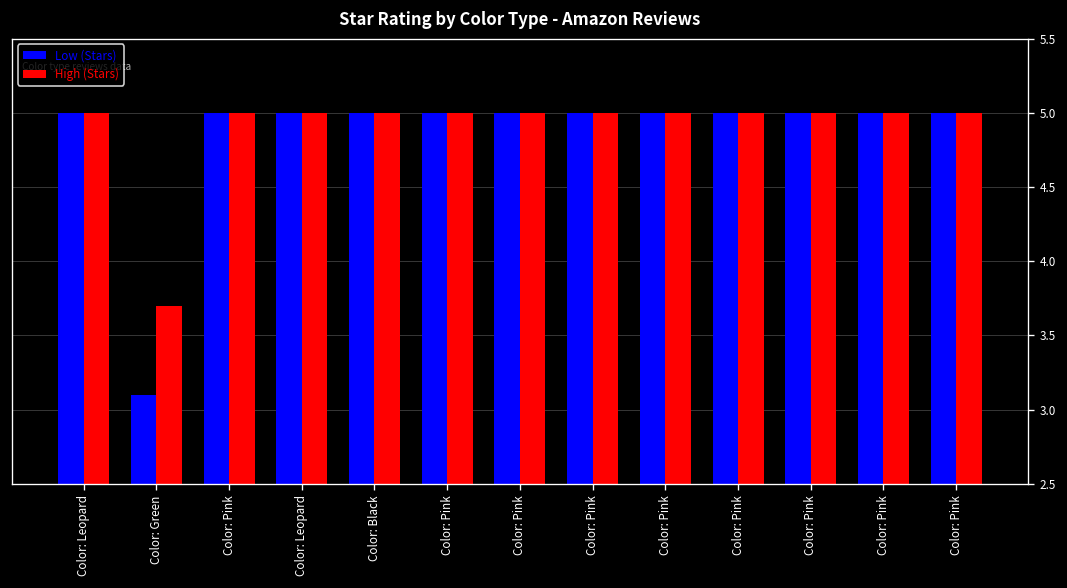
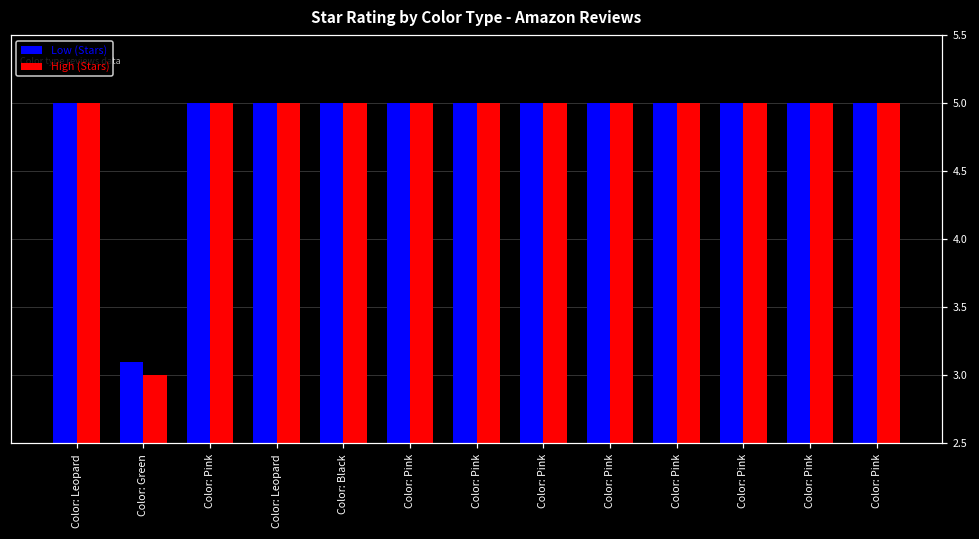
  {
    "Low (Stars)": {
      "Color: Green": 3.1,
      "Color: Black": 5.0
    },
    "High (Stars)": {
-     "Color: Green": 3.7,
+     "Color: Green": 3.0,
      "Color: Black": 5.0
    }
  }
